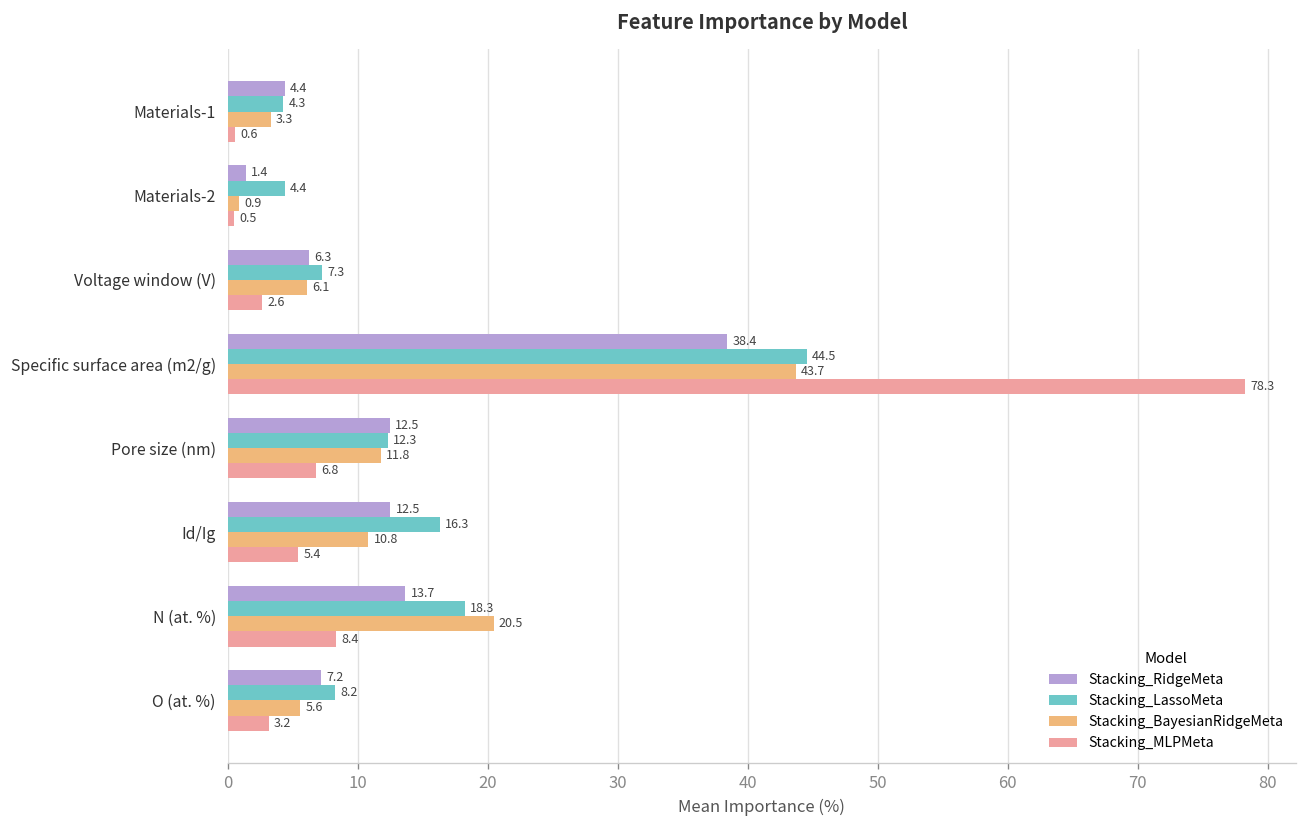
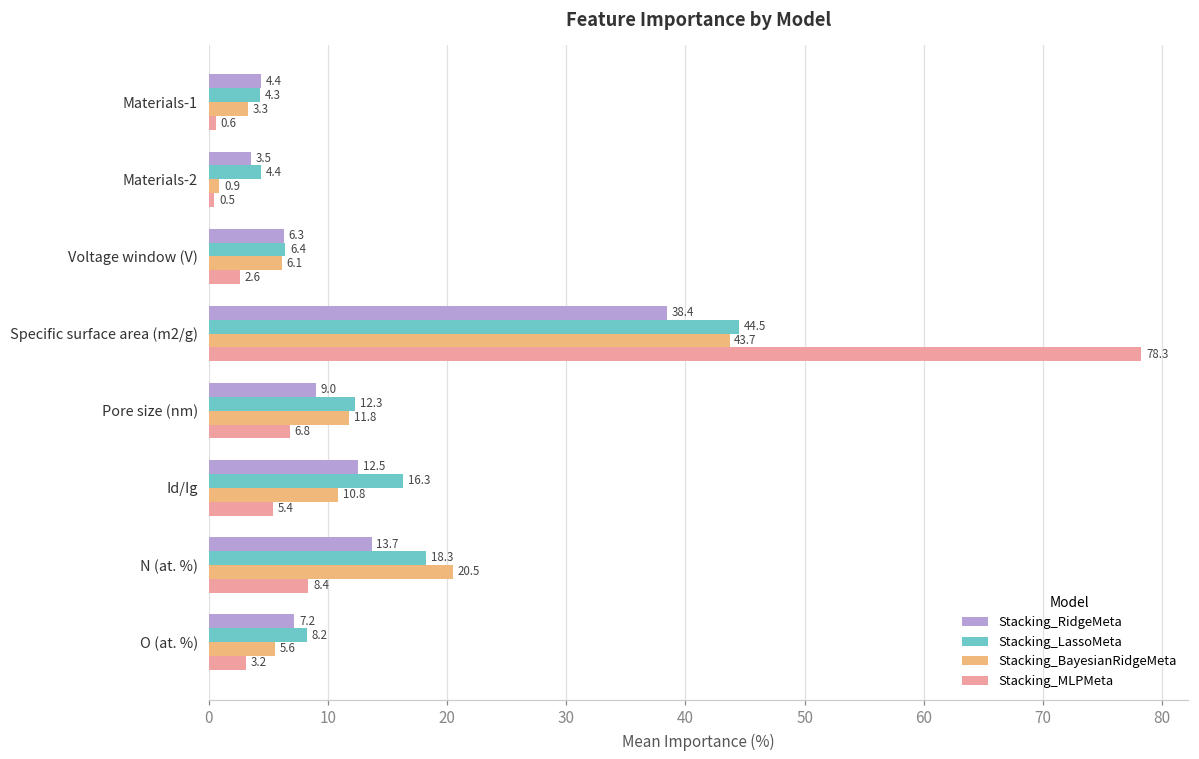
  {
    "Stacking_RidgeMeta": {
      "Materials-1": 4.4,
-     "Materials-2": 1.4,
+     "Materials-2": 3.5,
      "Voltage window (V)": 6.3,
      "Specific surface area (m2/g)": 38.4,
-     "Pore size (nm)": 12.5,
+     "Pore size (nm)": 9.0,
      "Id/Ig": 12.5,
      "N (at. %)": 13.7,
      "O (at. %)": 7.2
    },
    "Stacking_LassoMeta": {
      "Materials-1": 4.3,
      "Materials-2": 4.4,
-     "Voltage window (V)": 7.3,
+     "Voltage window (V)": 6.4,
      "Specific surface area (m2/g)": 44.5,
      "Pore size (nm)": 12.3,
      "Id/Ig": 16.3,
      "N (at. %)": 18.3,
      "O (at. %)": 8.2
    }
  }
